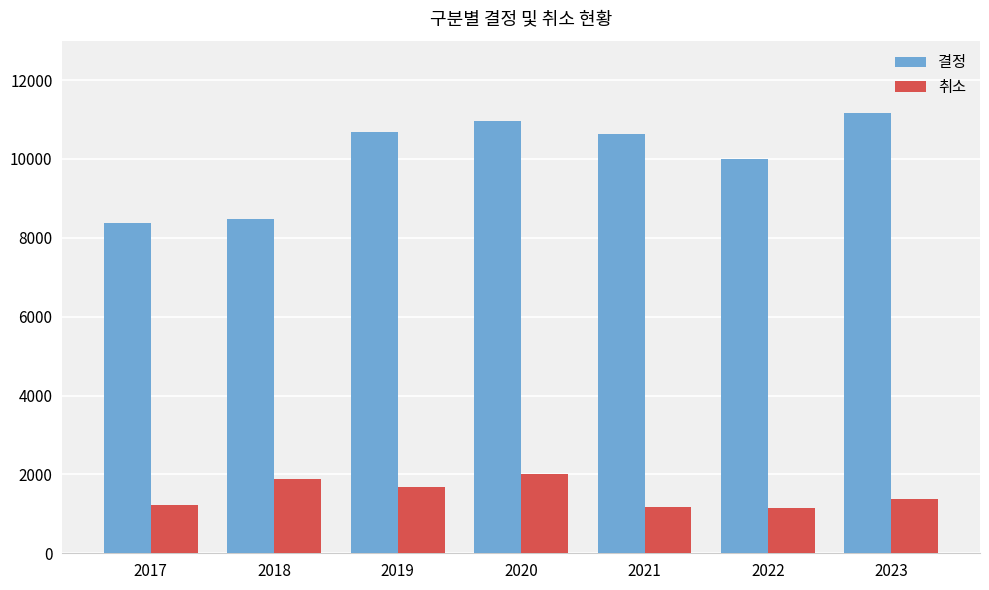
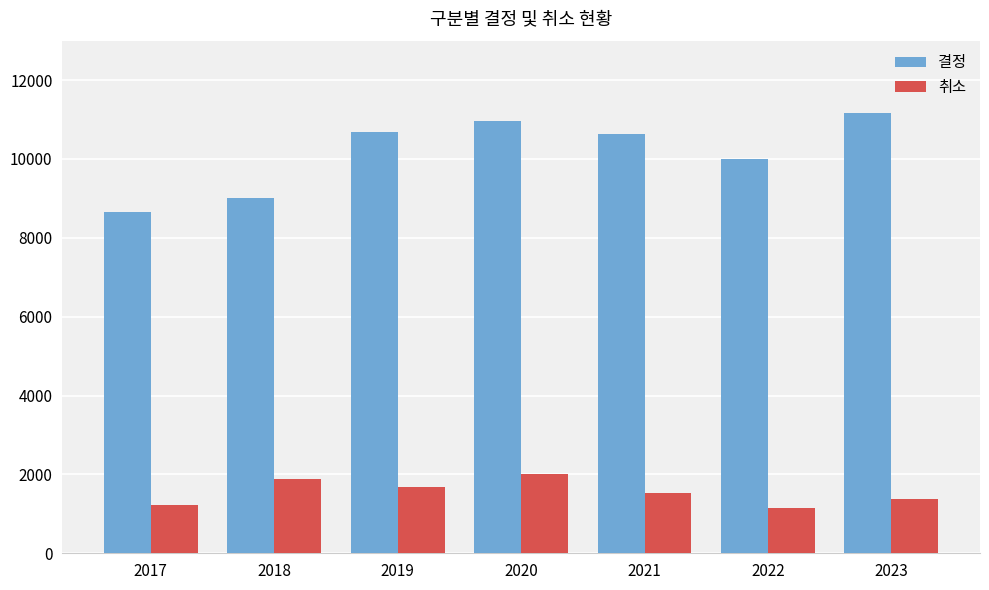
  {
    "결정": {
-     "2017": 8400,
-     "2018": 8500,
+     "2017": 8700,
+     "2018": 9000,
      "2019": 10700,
      "2020": 11000,
      "2021": 10600,
      "2022": 10000,
      "2023": 11200
    },
    "취소": {
      "2017": 1200,
      "2018": 1900,
      "2019": 1700,
      "2020": 2000,
-     "2021": 1200,
+     "2021": 1500,
      "2022": 1100,
      "2023": 1400
    }
  }
